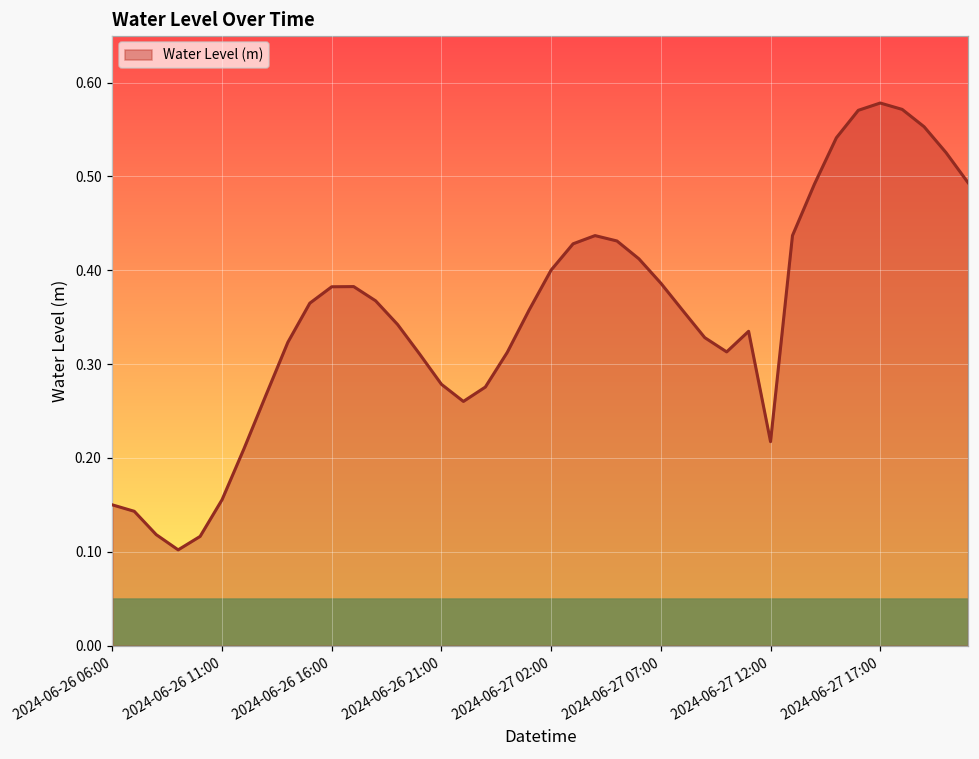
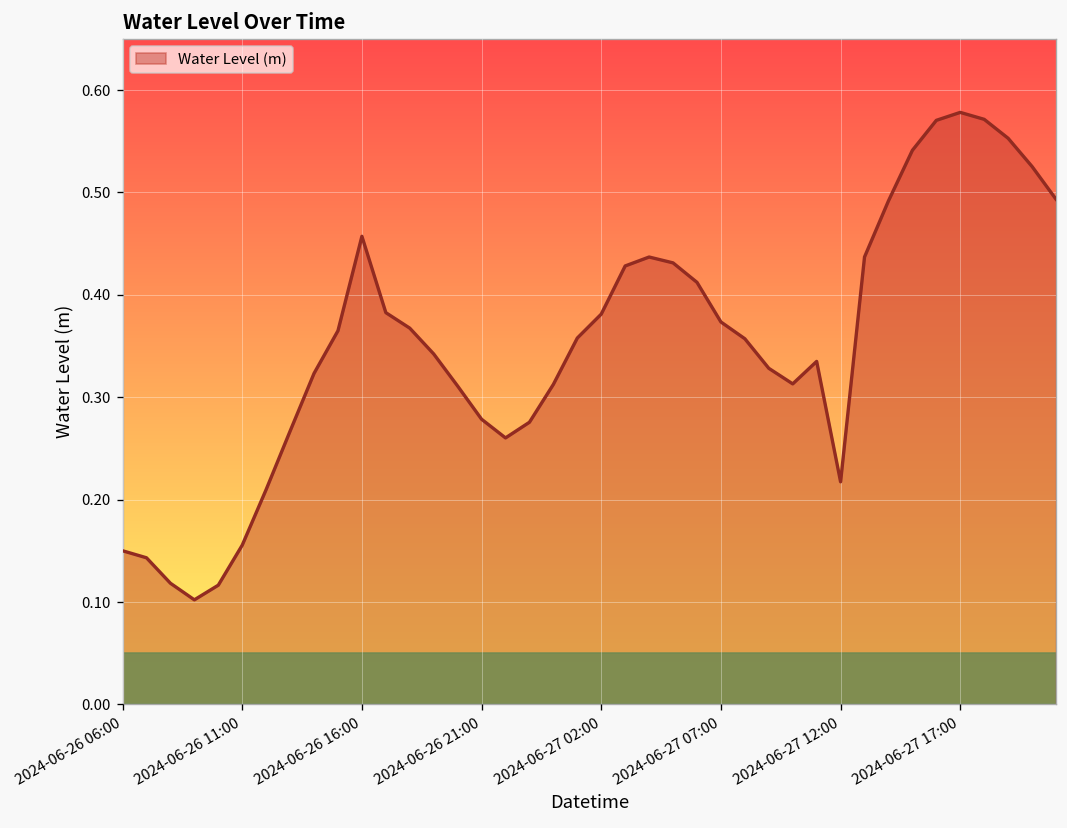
  {
    "2024-06-26 06:00": 0.15,
    "2024-06-26 11:00": 0.16,
-   "2024-06-26 16:00": 0.38,
+   "2024-06-26 16:00": 0.46,
    "2024-06-26 21:00": 0.28,
-   "2024-06-27 02:00": 0.40,
-   "2024-06-27 07:00": 0.39,
+   "2024-06-27 02:00": 0.38,
+   "2024-06-27 07:00": 0.37,
    "2024-06-27 12:00": 0.22,
    "2024-06-27 17:00": 0.58
  }
